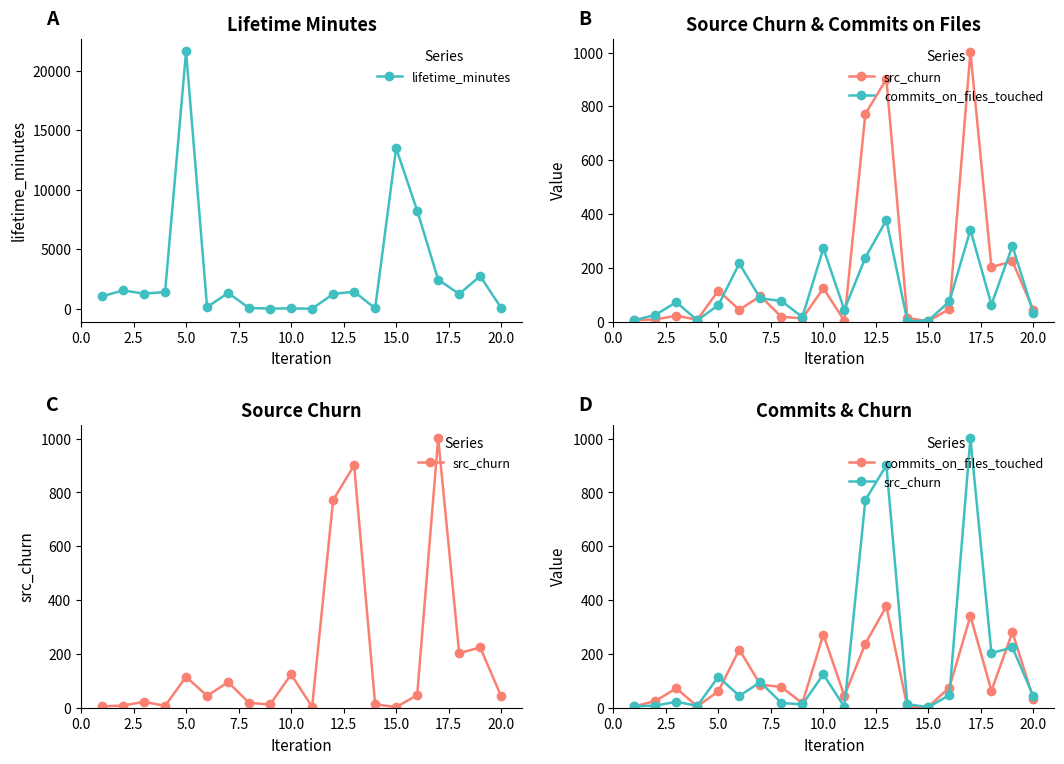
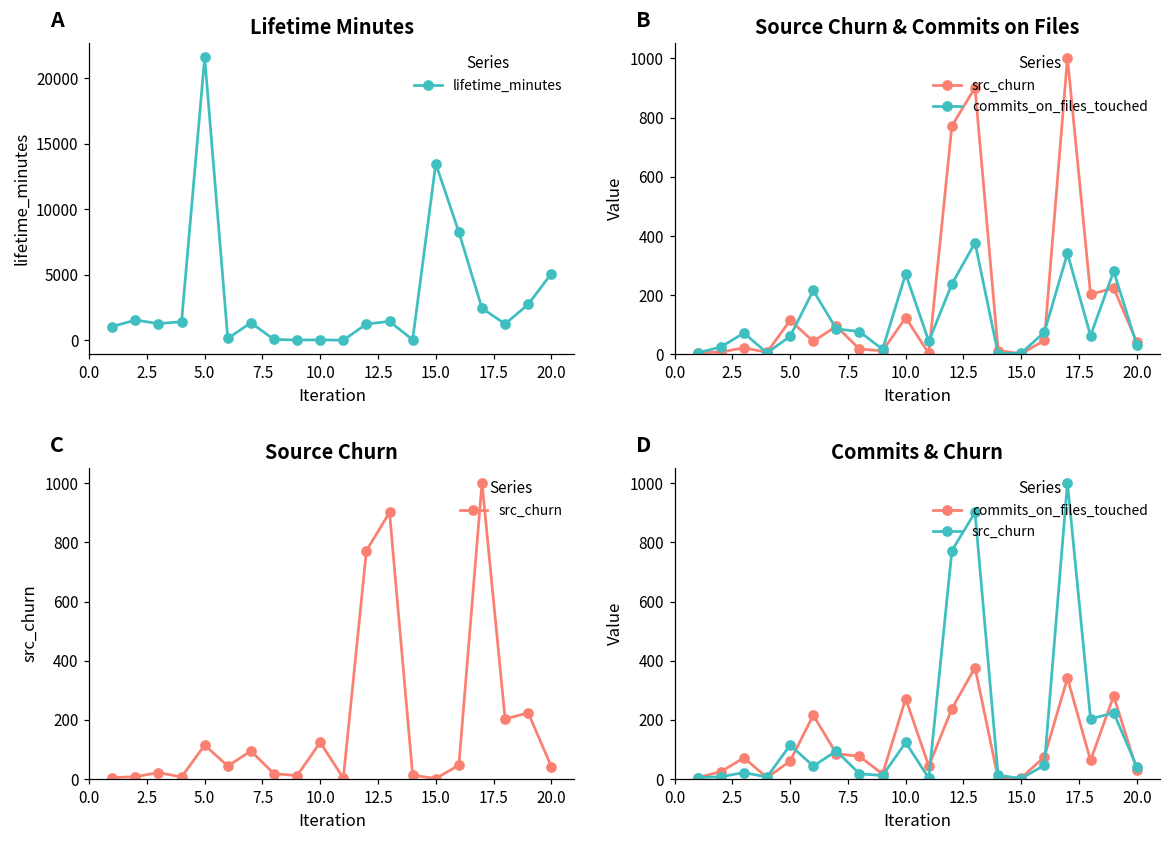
  {
    "Lifetime Minutes": {
      "5.0": 21600,
      "10.0": 0,
      "15.0": 13500,
-     "20.0": 100
+     "20.0": 5100
    },
    "Source Churn": {
      "5.0": 120,
      "10.0": 120,
      "15.0": 0,
      "20.0": 40
    },
    "Commits & Churn": {
      "commits_on_files_touched": {
        "5.0": 60,
        "10.0": 270,
        "20.0": 30
      },
      "src_churn": {
        "5.0": 120,
        "10.0": 120,
        "20.0": 40
      }
    }
  }
